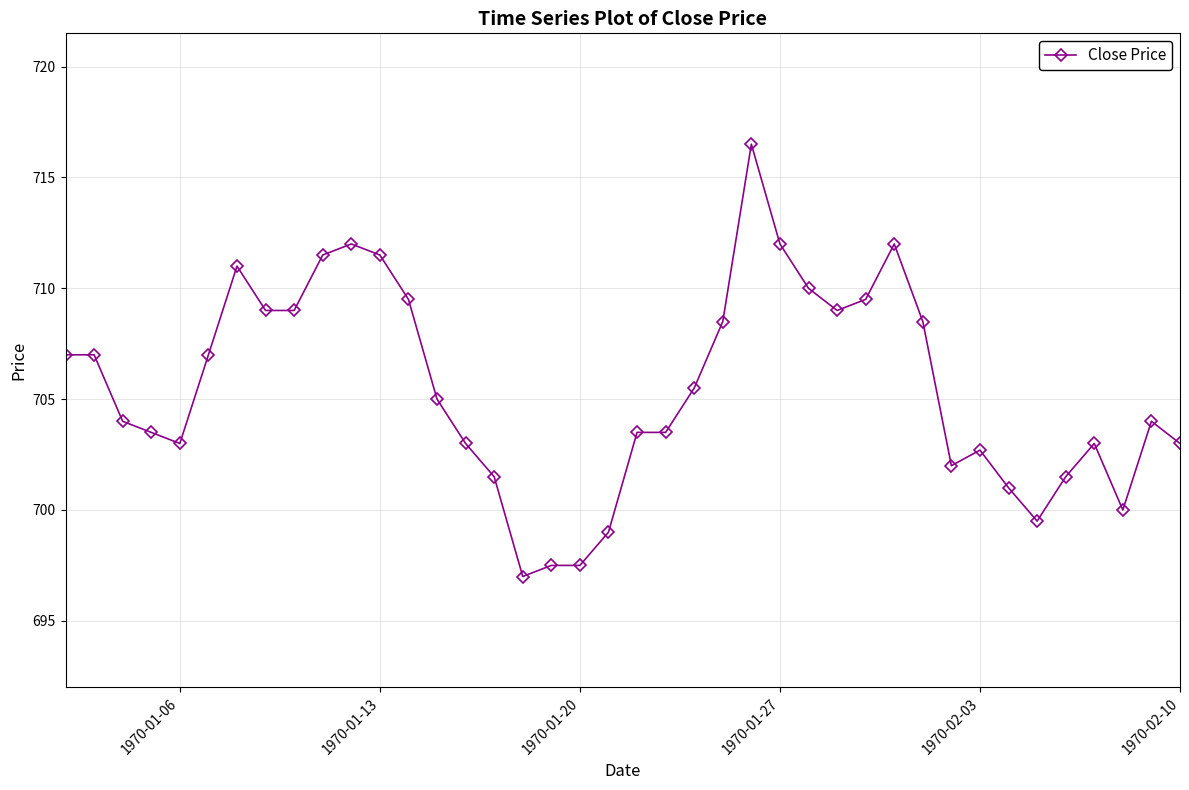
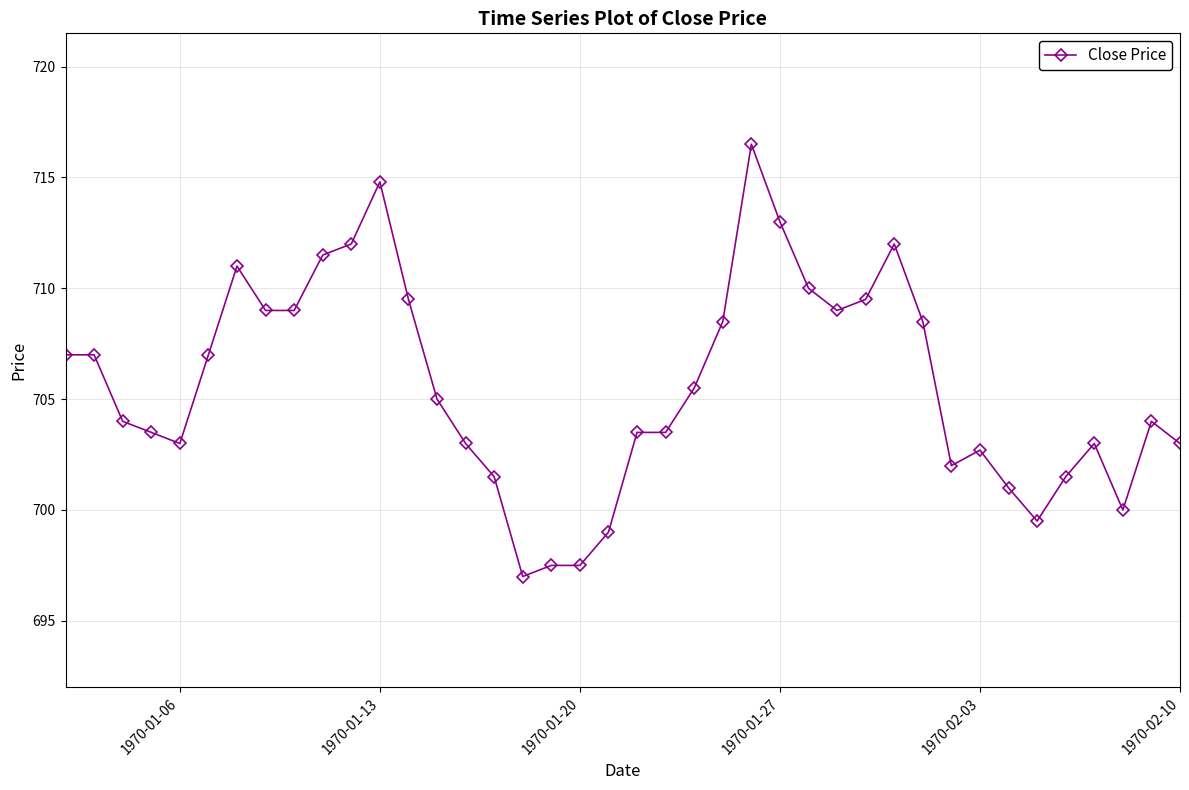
  {
    "1970-01-06": 703.0,
-   "1970-01-13": 711.5,
+   "1970-01-13": 714.8,
    "1970-01-20": 697.5,
-   "1970-01-27": 712,
+   "1970-01-27": 713,
    "1970-02-03": 702.7,
    "1970-02-10": 703.0
  }
